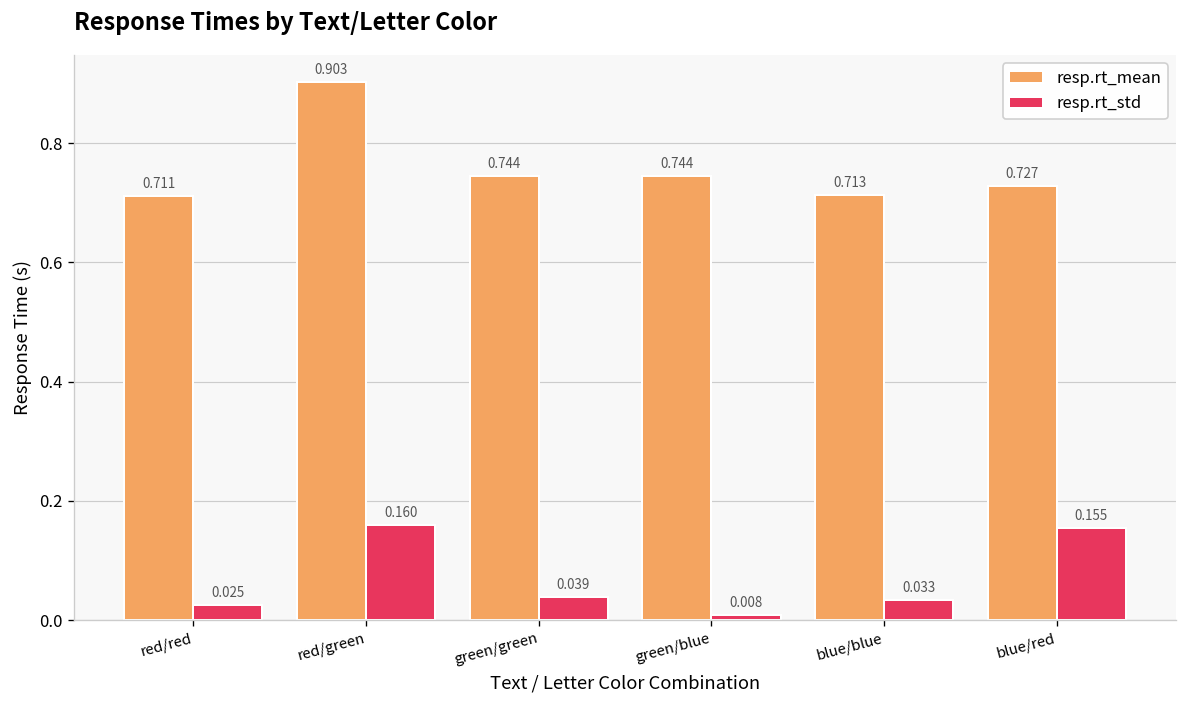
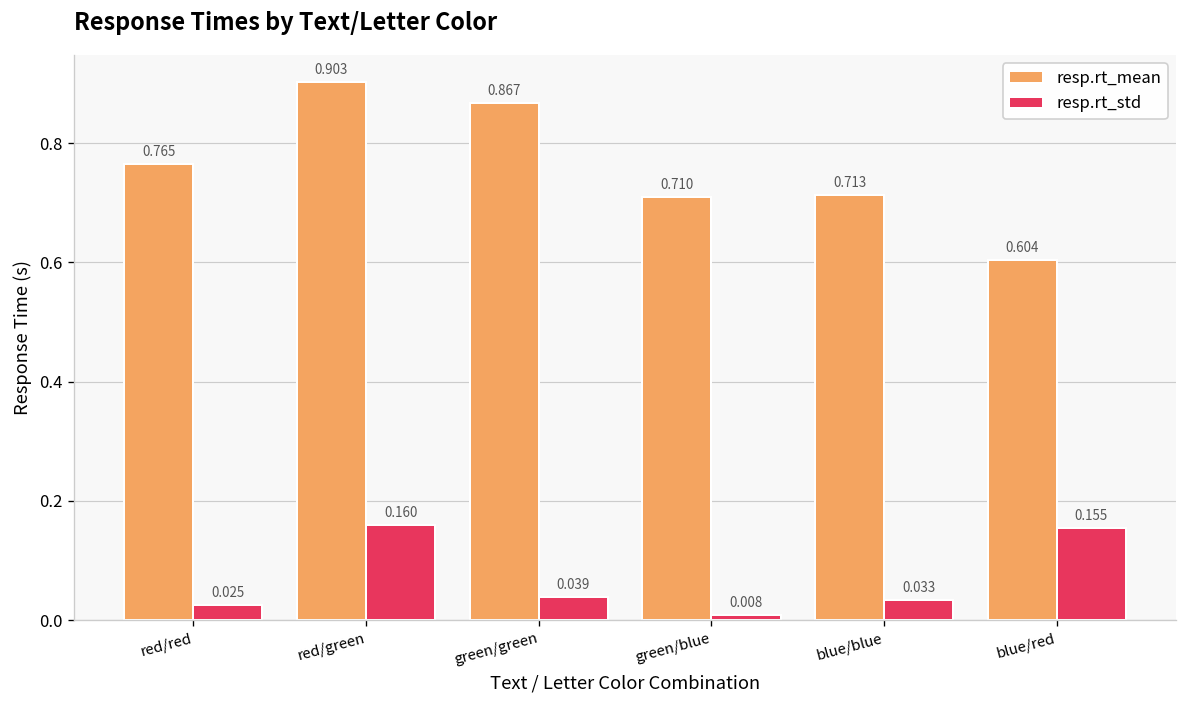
  {
    "resp.rt_mean": {
-     "red/red": 0.711,
+     "red/red": 0.765,
      "red/green": 0.903,
-     "green/green": 0.744,
-     "green/blue": 0.744,
+     "green/green": 0.867,
+     "green/blue": 0.710,
      "blue/blue": 0.713,
-     "blue/red": 0.727
+     "blue/red": 0.604
    },
    "resp.rt_std": {
      "red/red": 0.025,
      "red/green": 0.160,
      "green/green": 0.039,
      "green/blue": 0.008,
      "blue/blue": 0.033,
      "blue/red": 0.155
    }
  }
